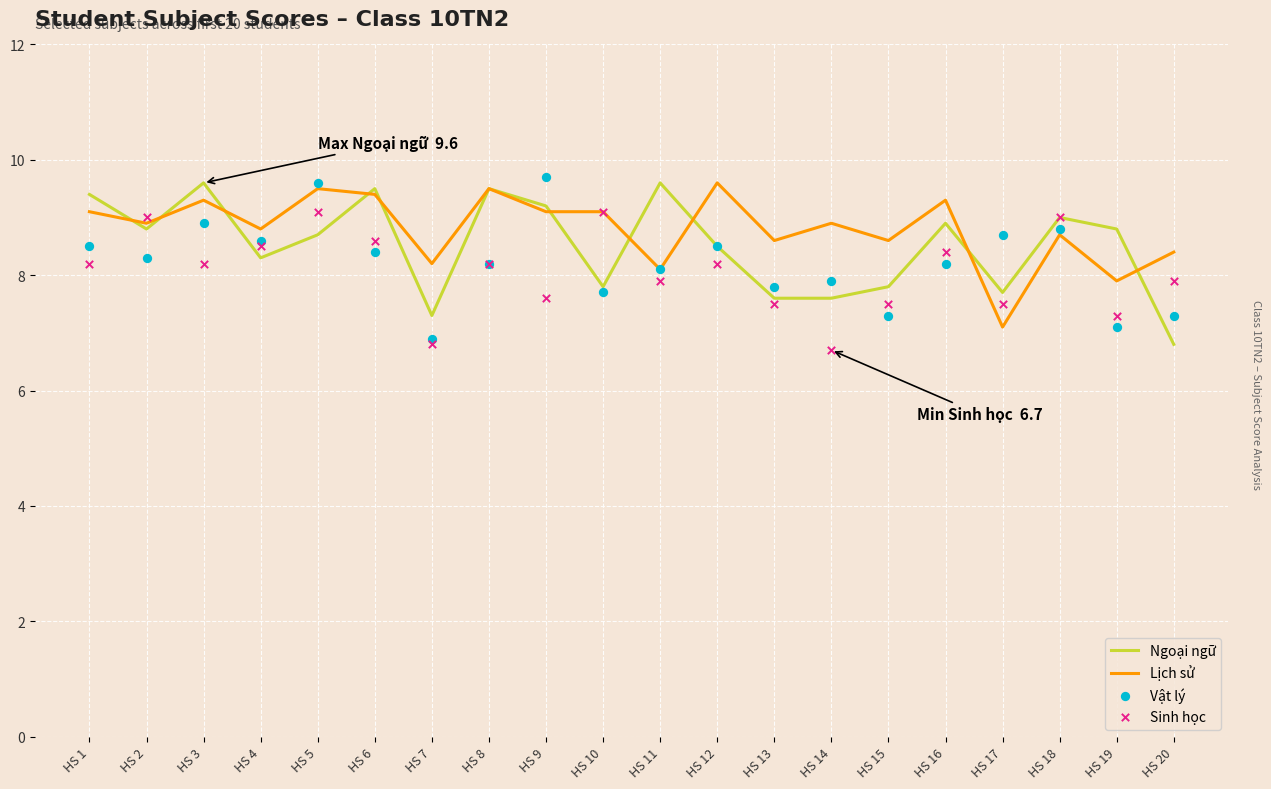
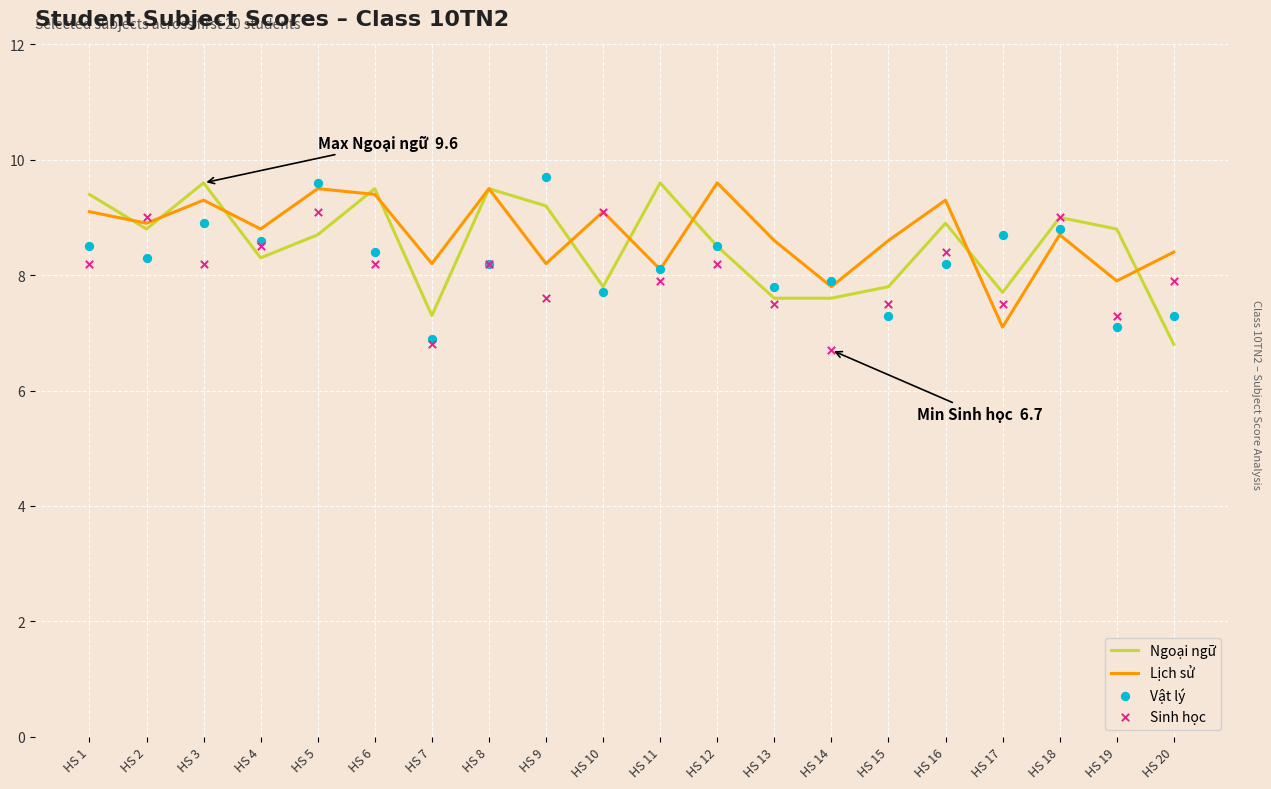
  {
    "Ngoại ngữ": {
      "HS 1": 9.4,
      "HS 2": 8.8,
      "HS 4": 8.3,
      "HS 5": 8.7,
      "HS 7": 7.3,
      "HS 9": 9.2,
      "HS 10": 7.8,
      "HS 11": 9.6,
      "HS 13": 7.6,
      "HS 14": 7.6,
      "HS 15": 7.8,
      "HS 16": 8.9,
      "HS 17": 7.7,
      "HS 19": 8.8,
      "HS 20": 6.8
    },
    "Lịch sử": {
      "HS 1": 9.1,
      "HS 2": 8.9,
      "HS 3": 9.3,
      "HS 4": 8.8,
      "HS 6": 9.4,
      "HS 7": 8.2,
-     "HS 9": 9.1,
+     "HS 9": 8.2,
      "HS 12": 9.6,
      "HS 13": 8.6,
-     "HS 14": 8.9,
+     "HS 14": 7.8,
      "HS 15": 8.6,
      "HS 16": 9.3,
      "HS 18": 8.7,
      "HS 19": 7.9,
      "HS 20": 8.4
    },
    "Sinh học": {
-     "HS 6": 8.6
+     "HS 6": 8.2
    }
  }
